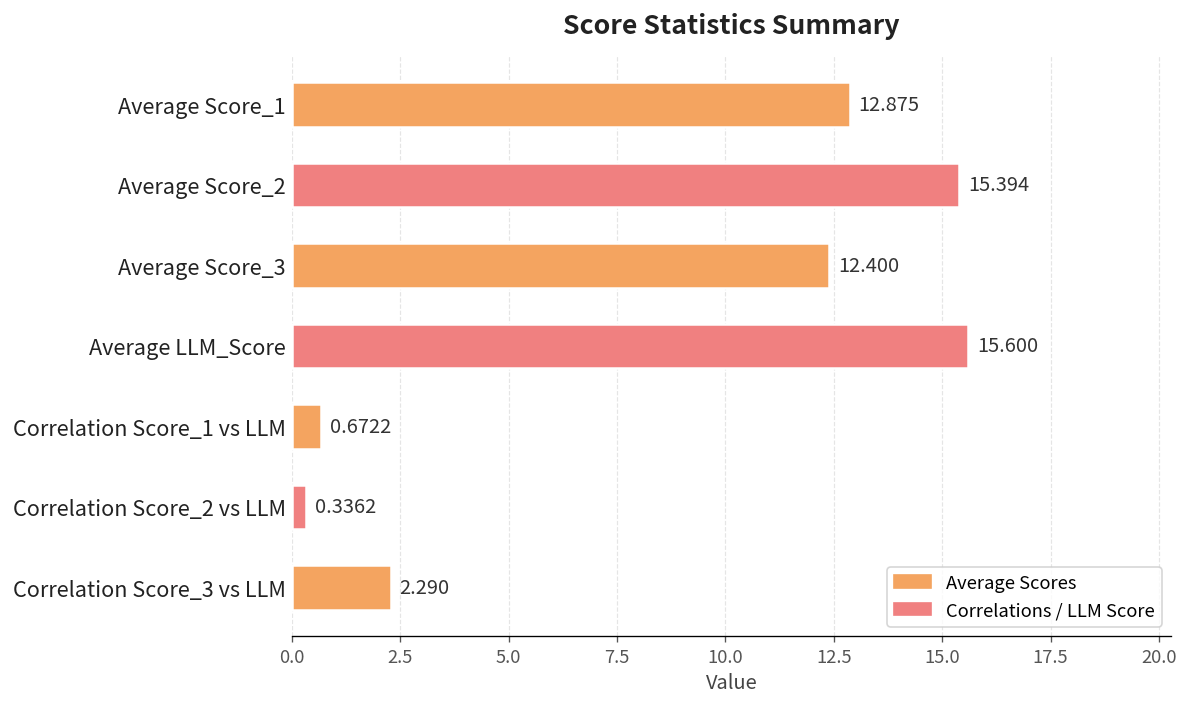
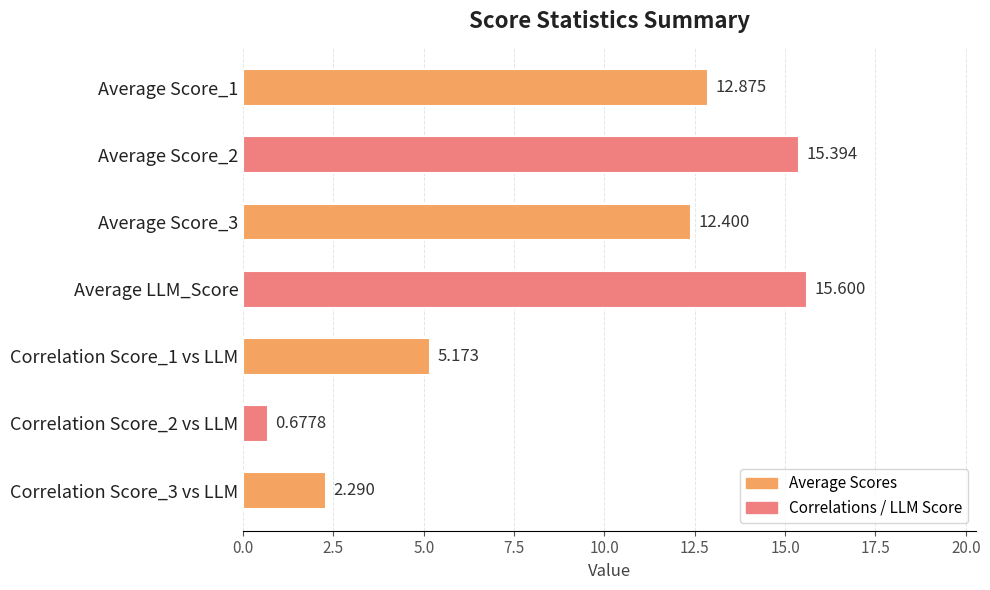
  {
    "Average Score_1": 12.875,
    "Average Score_2": 15.394,
    "Average Score_3": 12.400,
    "Average LLM_Score": 15.600,
-   "Correlation Score_1 vs LLM": 0.6722,
-   "Correlation Score_2 vs LLM": 0.3362,
+   "Correlation Score_1 vs LLM": 5.173,
+   "Correlation Score_2 vs LLM": 0.6778,
    "Correlation Score_3 vs LLM": 2.290
  }
